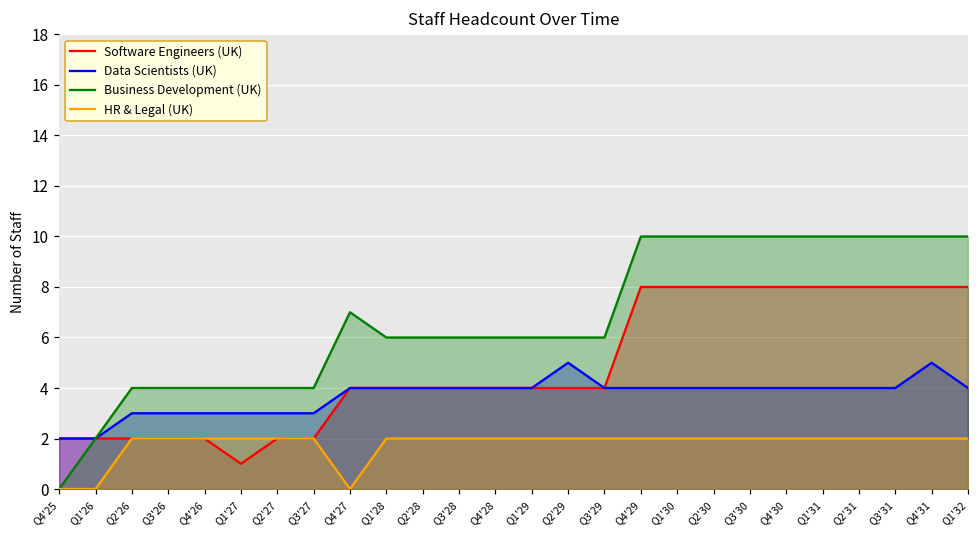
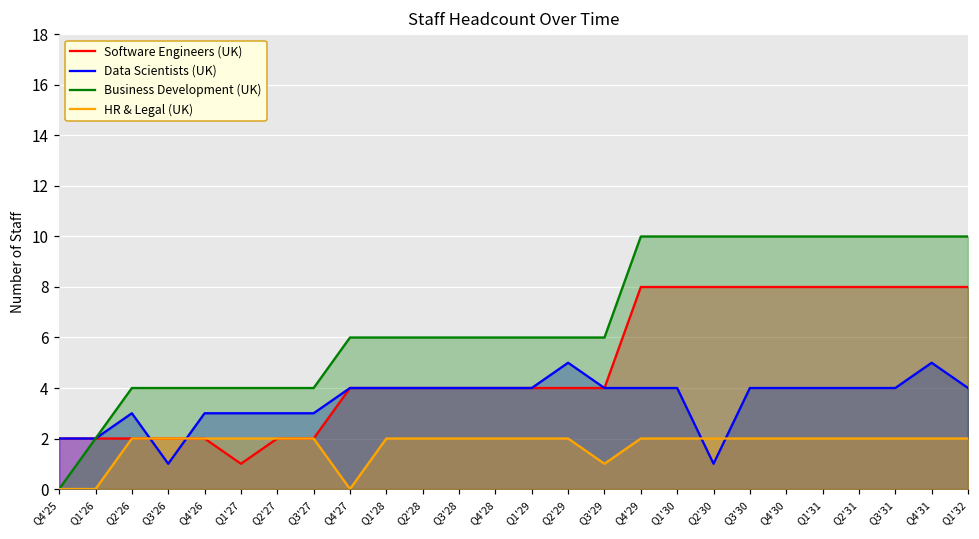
  {
    "Software Engineers (UK)": {
      "Q1'27": 1,
      "Q2'29": 4,
      "Q4'29": 8,
      "Q1'30": 8,
      "Q2'30": 8,
      "Q3'30": 8,
      "Q4'30": 8,
      "Q1'31": 8,
      "Q2'31": 8,
      "Q3'31": 8,
      "Q4'31": 8,
      "Q1'32": 8
    },
    "Data Scientists (UK)": {
      "Q2'26": 3,
-     "Q3'26": 3,
+     "Q3'26": 1,
      "Q4'26": 3,
      "Q1'27": 3,
      "Q2'27": 3,
      "Q3'27": 3,
      "Q2'29": 5,
      "Q4'29": 4,
      "Q1'30": 4,
-     "Q2'30": 4,
+     "Q2'30": 1,
      "Q3'30": 4,
      "Q4'30": 4,
      "Q1'31": 4,
      "Q2'31": 4,
      "Q3'31": 4,
      "Q4'31": 5,
      "Q1'32": 4
    },
    "Business Development (UK)": {
      "Q2'26": 4,
      "Q3'26": 4,
      "Q4'26": 4,
      "Q1'27": 4,
      "Q2'27": 4,
      "Q3'27": 4,
-     "Q4'27": 7,
+     "Q4'27": 6,
      "Q1'28": 6,
      "Q2'28": 6,
      "Q3'28": 6,
      "Q4'28": 6,
      "Q1'29": 6,
      "Q2'29": 6,
      "Q3'29": 6,
      "Q4'29": 10,
      "Q1'30": 10,
      "Q2'30": 10,
      "Q3'30": 10,
      "Q4'30": 10,
      "Q1'31": 10,
      "Q2'31": 10,
      "Q3'31": 10,
      "Q4'31": 10,
      "Q1'32": 10
    },
    "HR & Legal (UK)": {
      "Q1'26": 0,
      "Q1'27": 2,
      "Q4'27": 0,
      "Q1'28": 2,
      "Q2'28": 2,
      "Q3'28": 2,
      "Q4'28": 2,
      "Q1'29": 2,
      "Q2'29": 2,
-     "Q3'29": 2,
+     "Q3'29": 1,
      "Q4'29": 2,
      "Q1'30": 2,
      "Q2'30": 2,
      "Q3'30": 2,
      "Q4'30": 2,
      "Q1'31": 2,
      "Q2'31": 2,
      "Q3'31": 2,
      "Q4'31": 2,
      "Q1'32": 2
    }
  }
